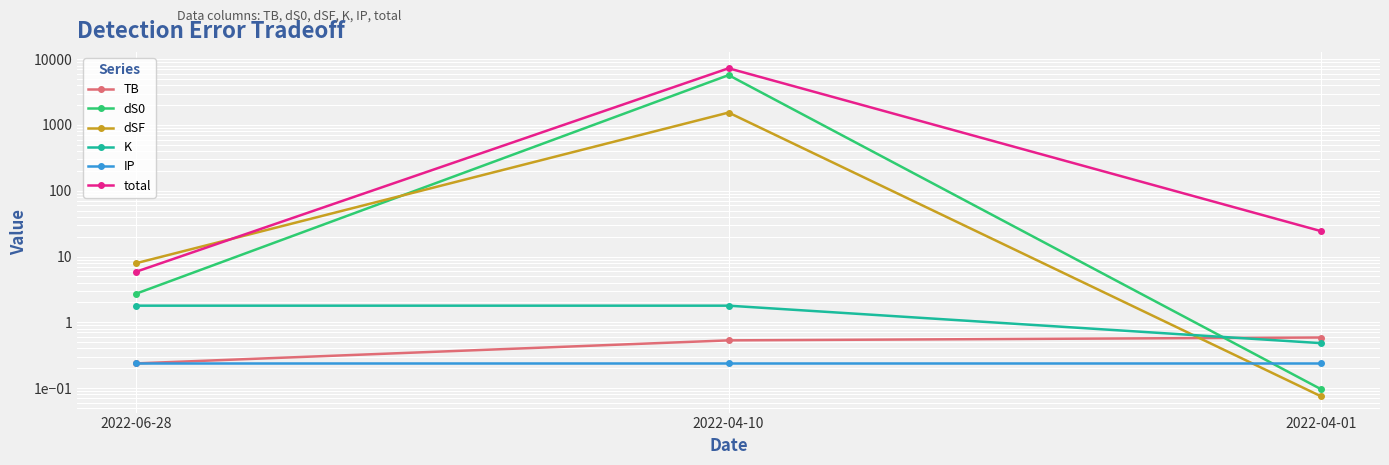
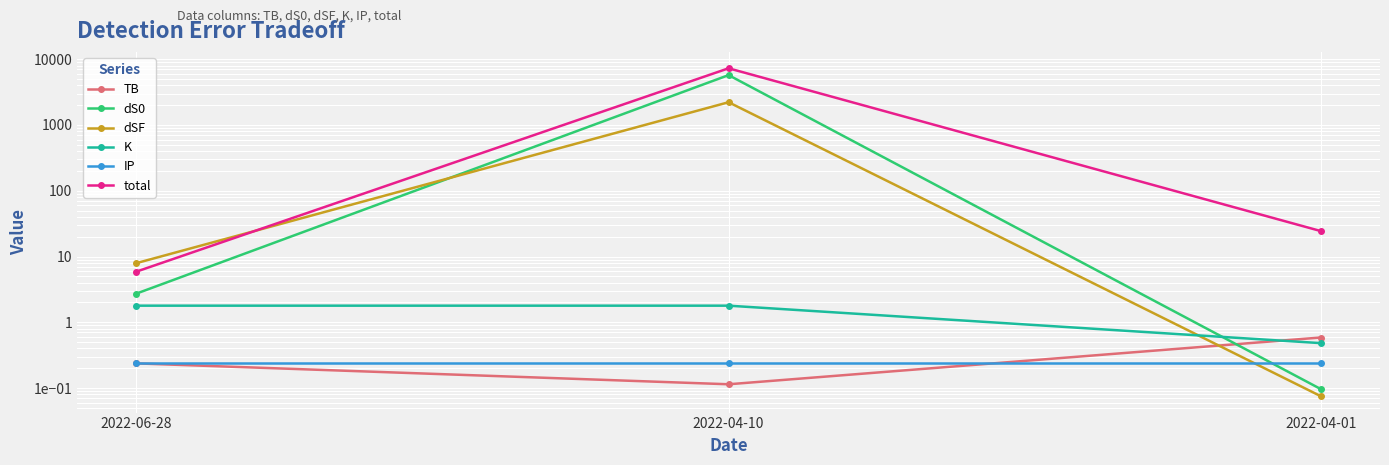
  {
    "TB": {
-     "2022-04-10": 0.5,
+     "2022-04-10": 0.11,
      "2022-04-01": 0.6
    },
    "dSF": {
      "2022-06-28": 8,
-     "2022-04-10": 1500,
+     "2022-04-10": 2200,
      "2022-04-01": 0.08
    },
    "IP": {
      "2022-04-10": 0.24,
      "2022-04-01": 0.24
    },
    "total": {
      "2022-06-28": 6,
      "2022-04-10": 7000,
      "2022-04-01": 24
    }
  }
